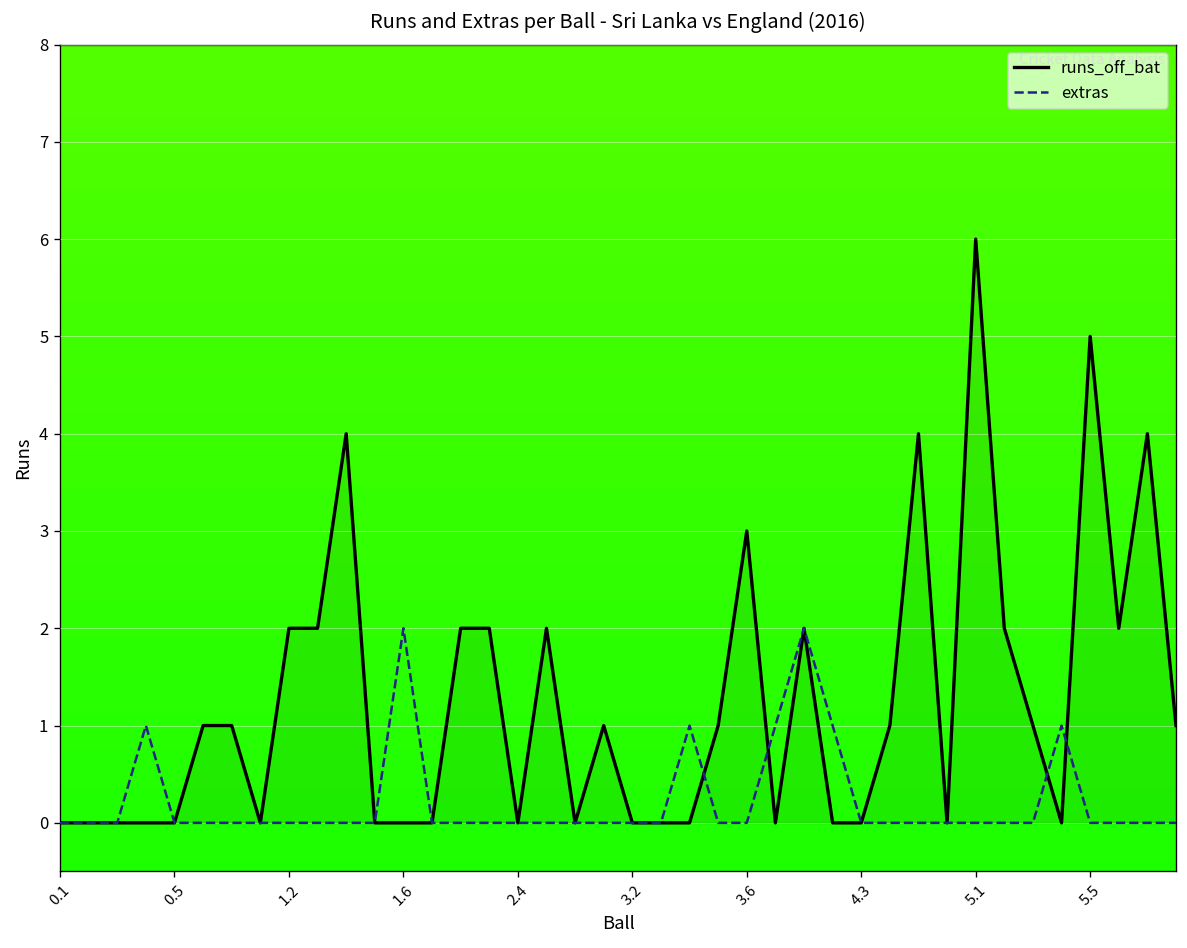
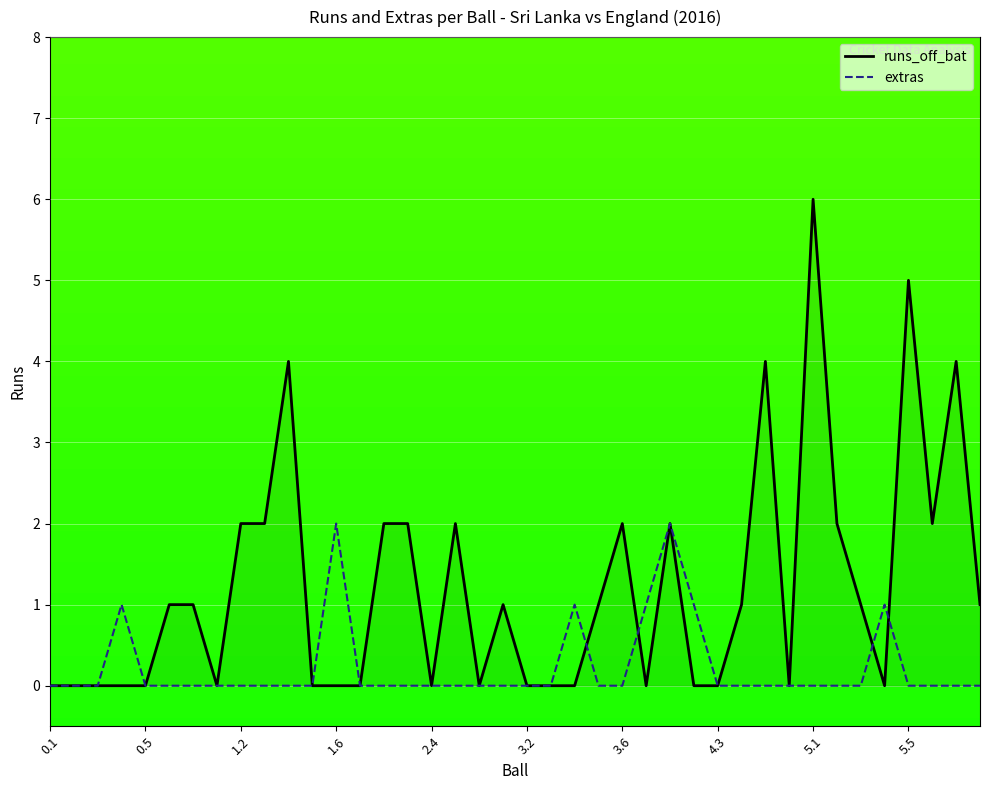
  {
    "runs_off_bat": {
      "1.2": 2,
      "1.6": 0,
-     "3.6": 3,
+     "3.6": 2,
      "5.1": 6,
      "5.5": 5
    },
    "extras": {
      "1.2": 0,
      "1.6": 2,
      "3.6": 0,
      "5.1": 0,
      "5.5": 0
    }
  }
